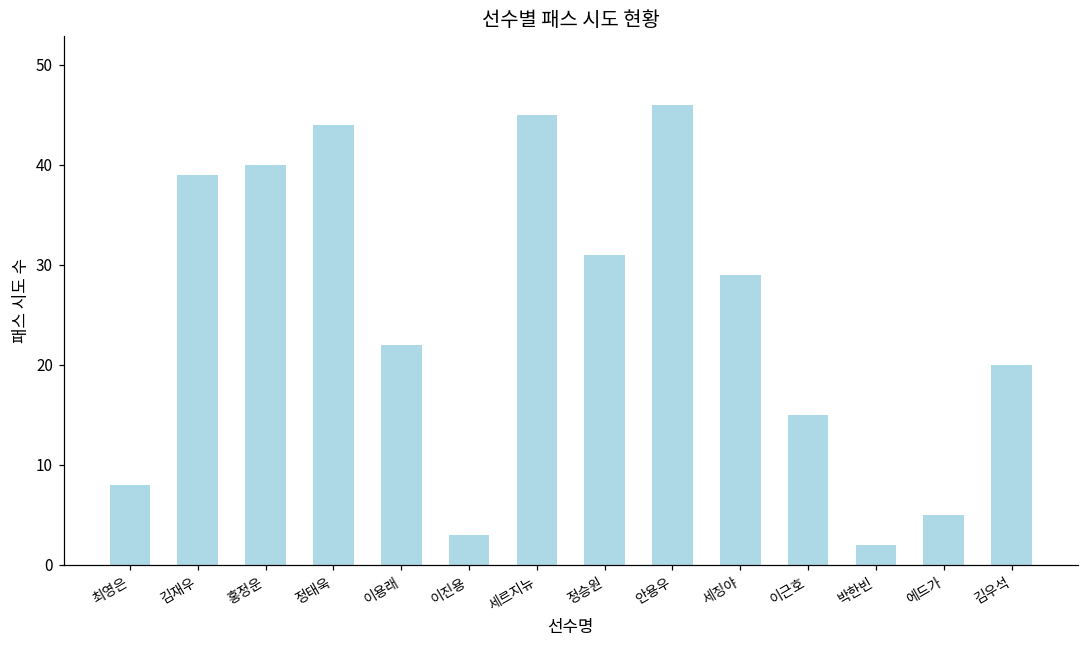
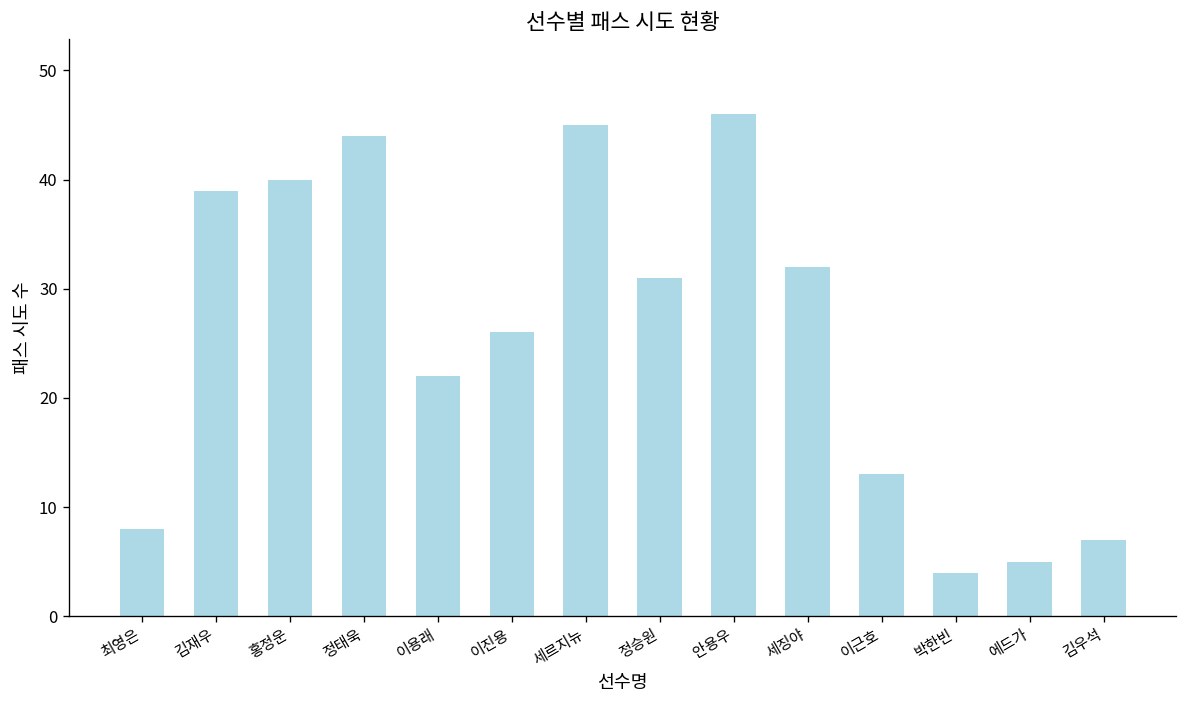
  {
    "최영은": 8,
    "김재우": 39,
    "홍정운": 40,
    "정태욱": 44,
    "이용래": 22,
-   "이진용": 3,
+   "이진용": 26,
    "세르지뉴": 45,
    "정승원": 31,
    "안용우": 46,
-   "세징야": 29,
-   "이근호": 15,
-   "박한빈": 2,
+   "세징야": 32,
+   "이근호": 13,
+   "박한빈": 4,
    "에드가": 5,
-   "김우석": 20
+   "김우석": 7
  }
